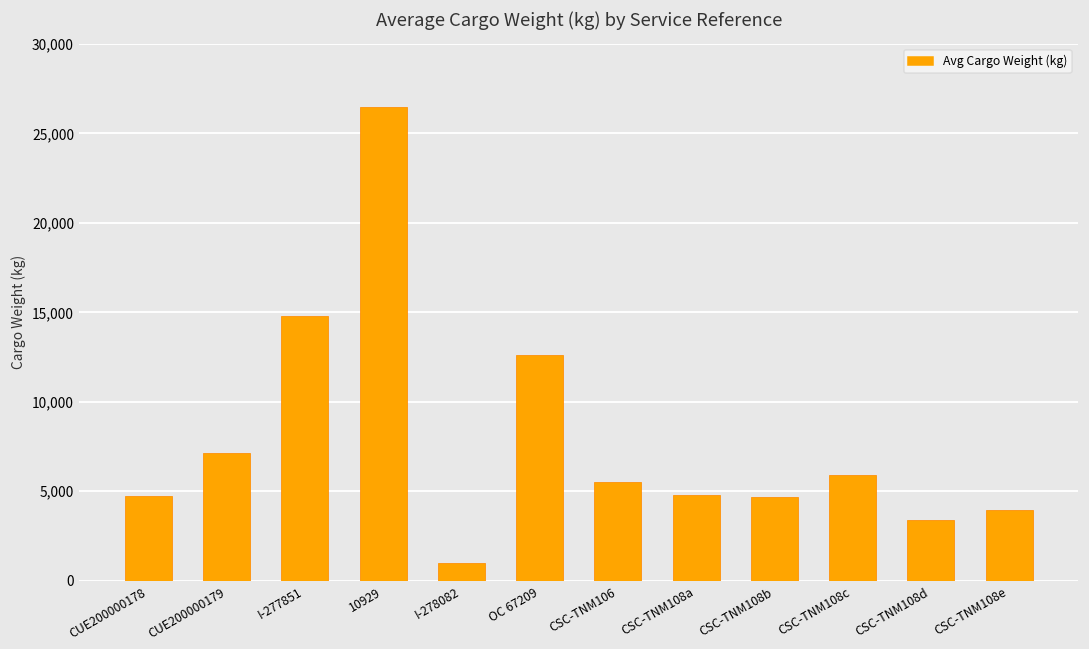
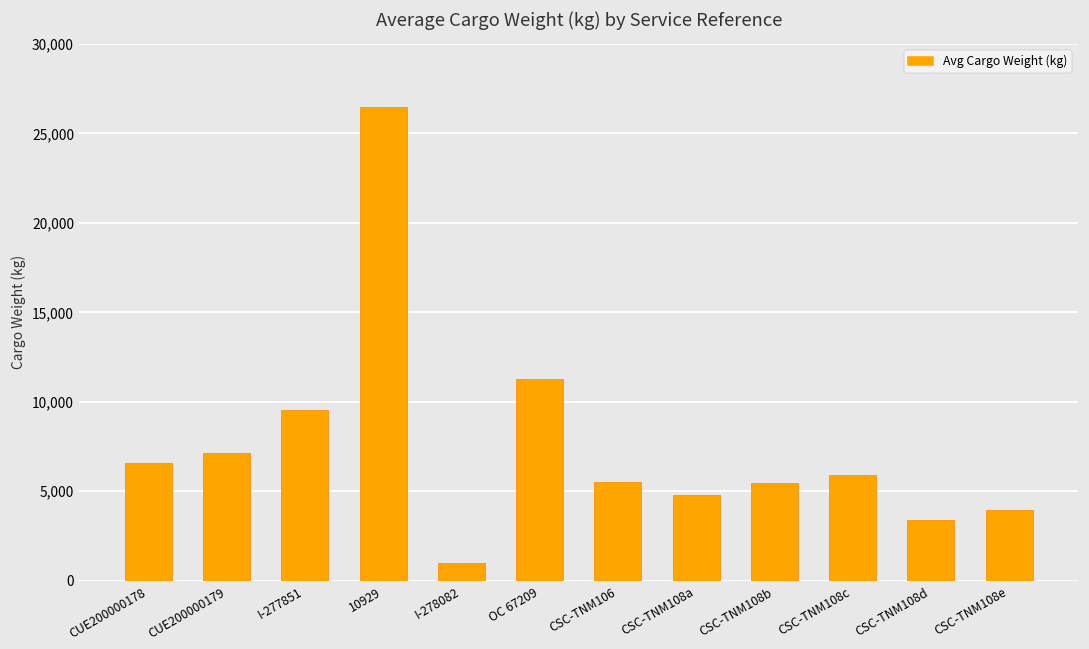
  {
-   "CUE200000178": "4,700",
+   "CUE200000178": "6,600",
    "CUE200000179": "7,200",
-   "I-277851": "14,800",
+   "I-277851": "9,500",
    "10929": "26,500",
    "I-278082": "1,000",
-   "OC 67209": "12,600",
+   "OC 67209": "11,300",
    "CSC-TNM106": "5,500",
    "CSC-TNM108a": "4,800",
-   "CSC-TNM108b": "4,700",
+   "CSC-TNM108b": "5,500",
    "CSC-TNM108c": "5,900",
    "CSC-TNM108d": "3,400",
    "CSC-TNM108e": "3,900"
  }
